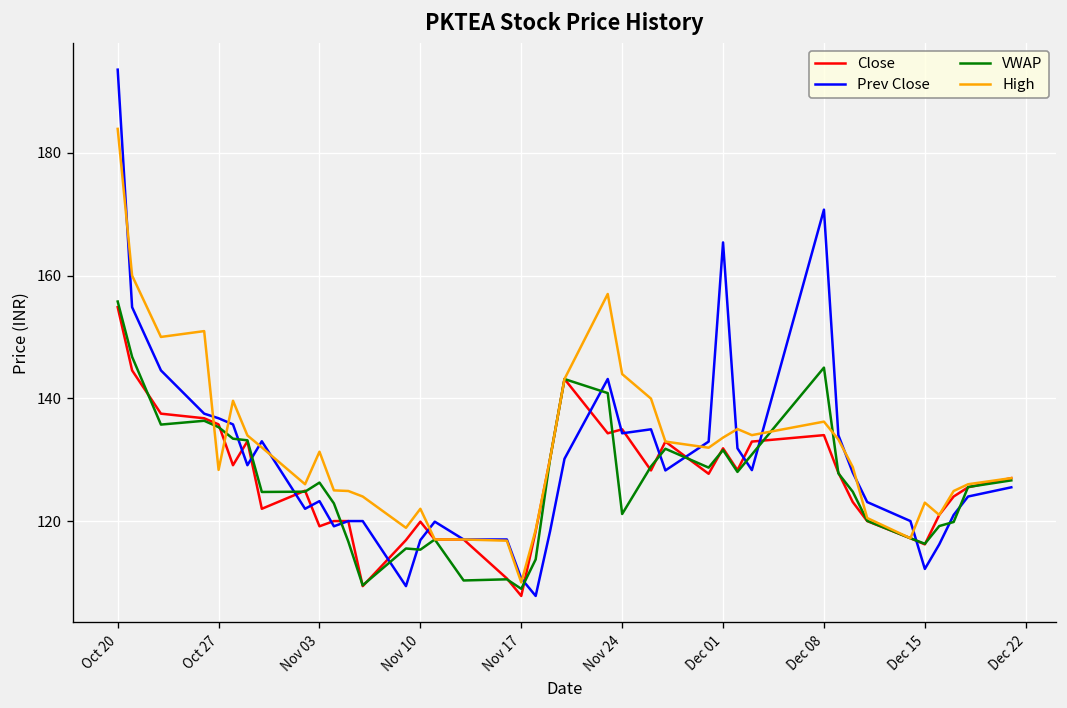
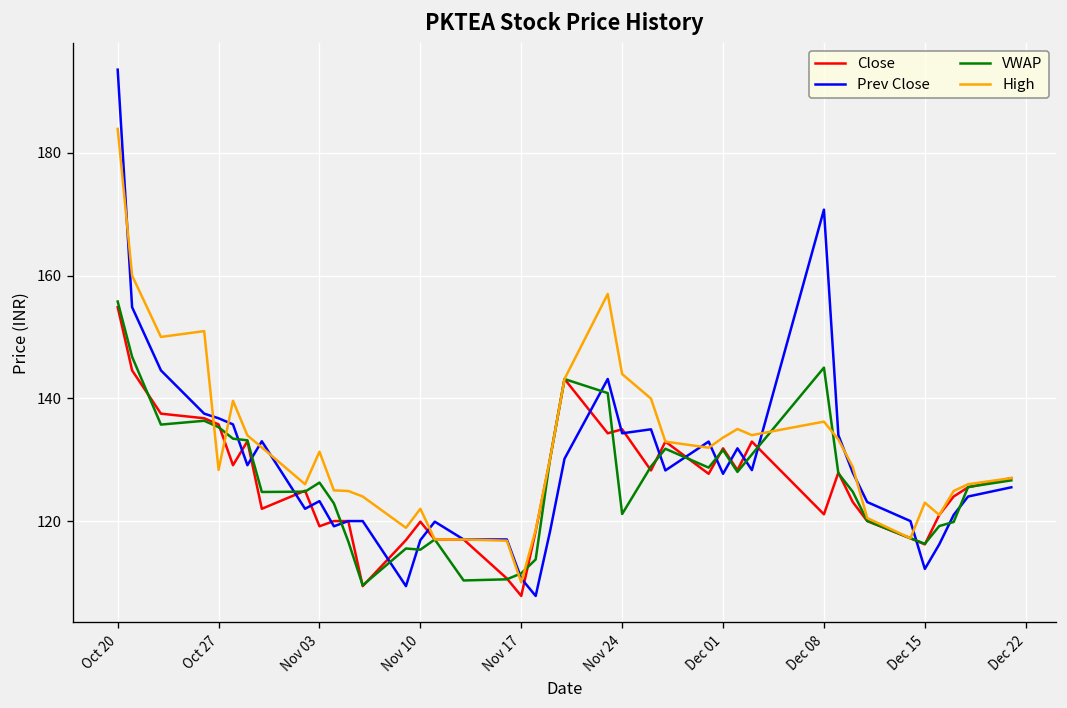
  {
    "Close": {
      "Oct 20": 155,
      "Nov 03": 119,
      "Nov 10": 120,
      "Nov 17": 108,
      "Nov 24": 135,
-     "Dec 08": 134
+     "Dec 08": 121
    },
    "Prev Close": {
      "Oct 20": 194,
      "Oct 27": 137,
      "Nov 03": 123,
      "Nov 10": 117,
      "Nov 17": 111,
      "Nov 24": 134,
-     "Dec 01": 165,
+     "Dec 01": 128,
      "Dec 08": 171,
      "Dec 15": 112
    },
    "VWAP": {
      "Oct 20": 156,
      "Nov 03": 126,
      "Nov 10": 115,
-     "Nov 17": 109,
+     "Nov 17": 111,
      "Nov 24": 121,
      "Dec 08": 145
    },
    "High": {
      "Oct 20": 184,
      "Oct 27": 128,
      "Nov 03": 131,
      "Nov 10": 122,
      "Nov 17": 110,
      "Nov 24": 144,
      "Dec 01": 134,
      "Dec 08": 136,
      "Dec 15": 123
    }
  }
